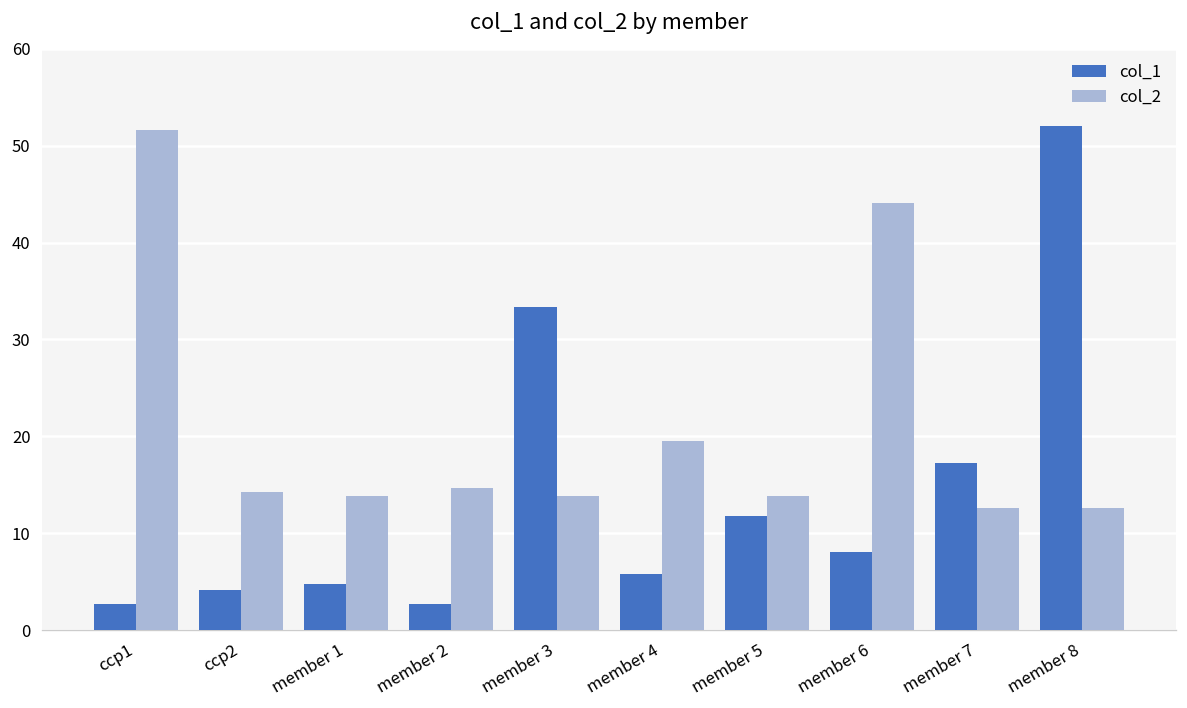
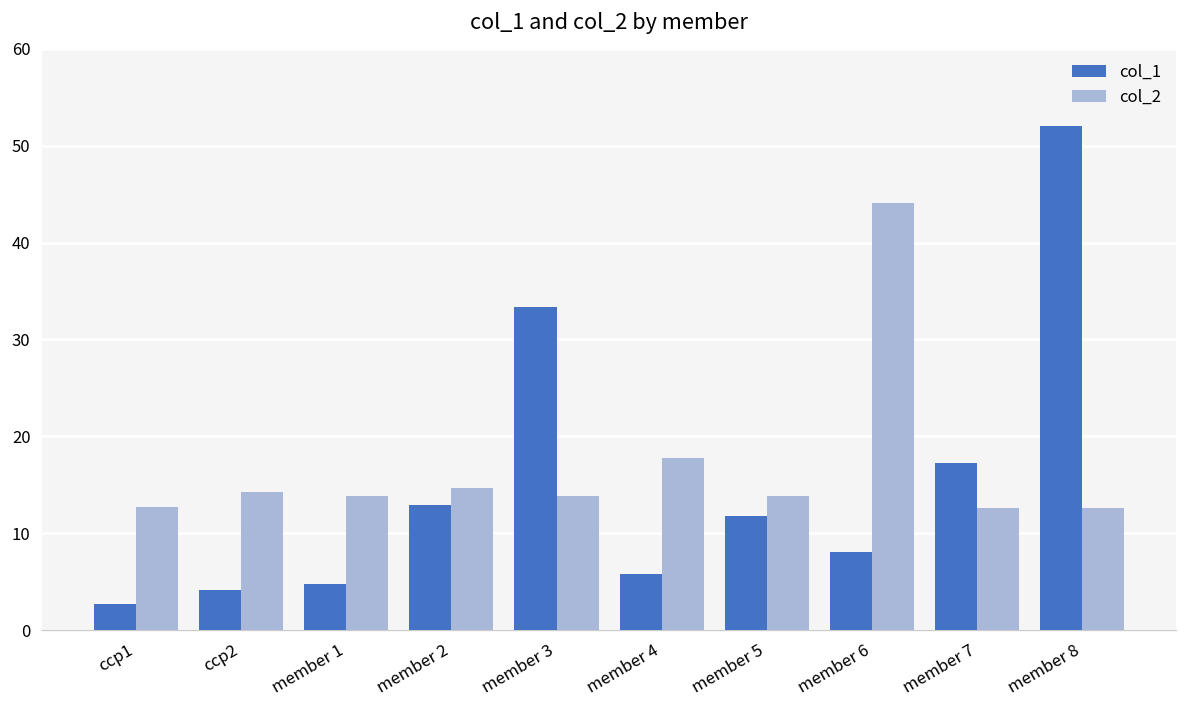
  {
    "col_1": {
      "ccp1": 3,
      "ccp2": 4,
      "member 1": 5,
-     "member 2": 3,
+     "member 2": 13,
      "member 3": 33,
      "member 4": 6,
      "member 5": 12,
      "member 6": 8,
      "member 7": 17,
      "member 8": 52
    },
    "col_2": {
-     "ccp1": 52,
+     "ccp1": 13,
      "ccp2": 14,
      "member 1": 14,
      "member 2": 15,
      "member 3": 14,
-     "member 4": 19,
+     "member 4": 18,
      "member 5": 14,
      "member 6": 44,
      "member 7": 13,
      "member 8": 13
    }
  }
